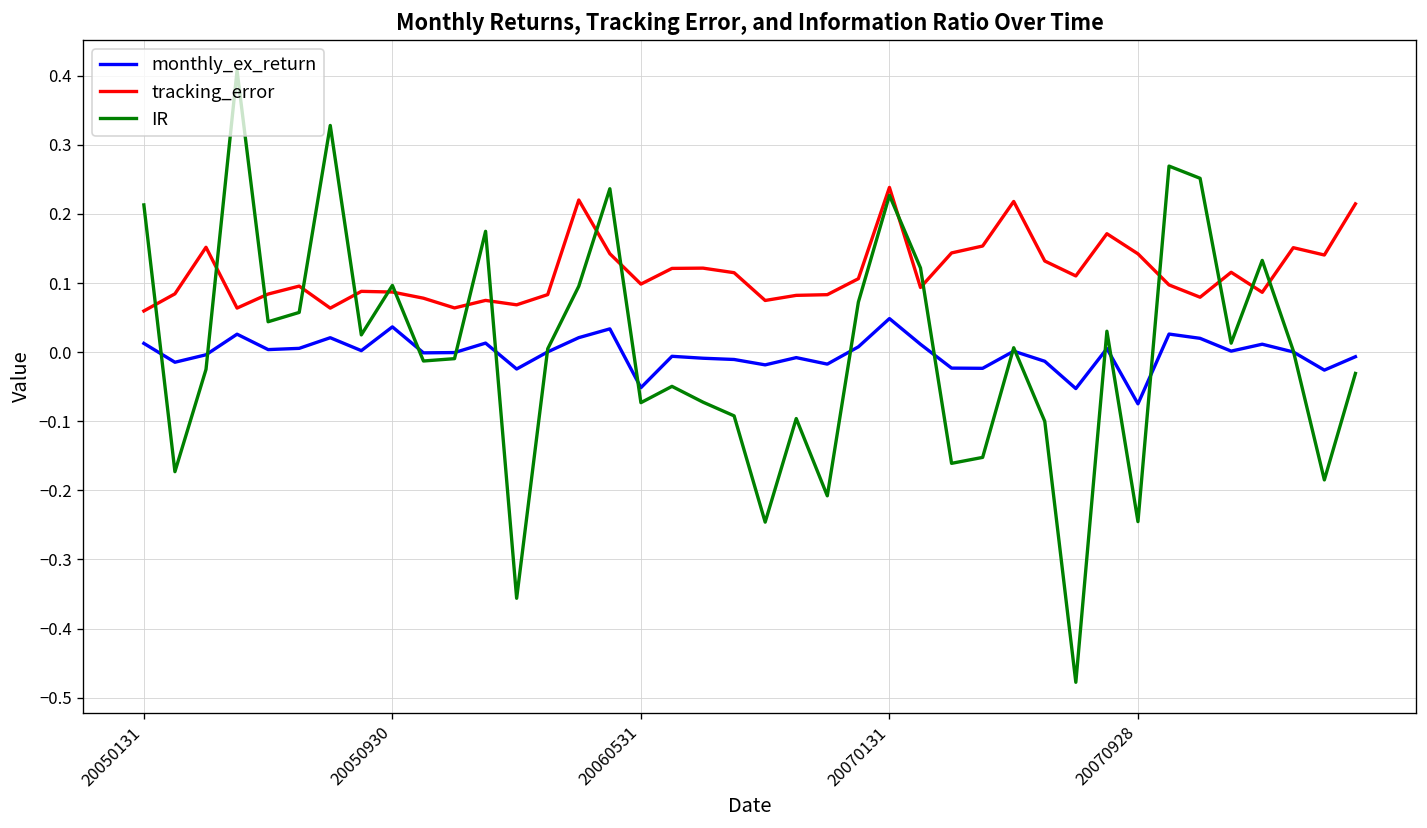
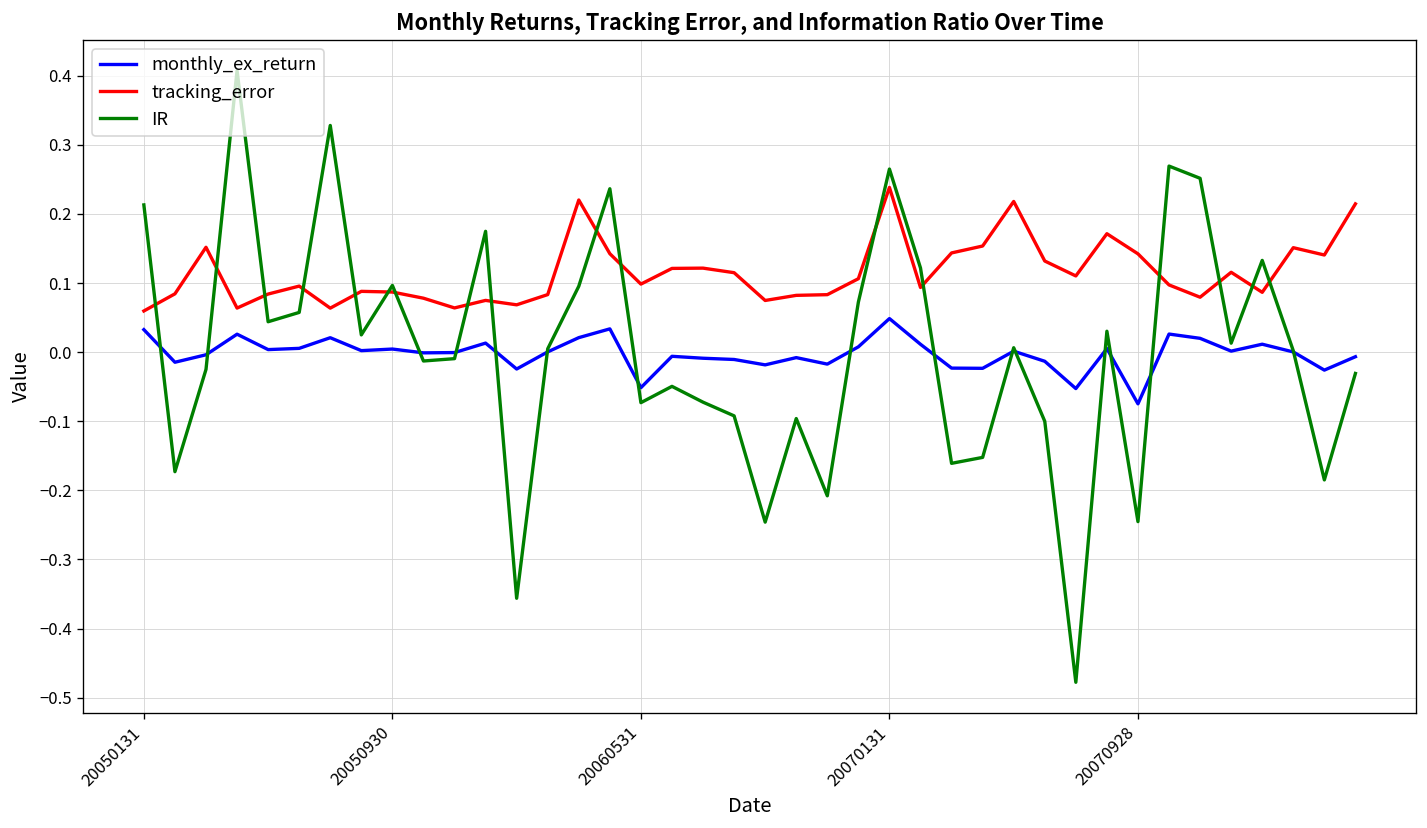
  {
    "monthly_ex_return": {
-     "20050131": 0.01,
-     "20050930": 0.04,
+     "20050131": 0.03,
+     "20050930": 0.00,
      "20060531": -0.05,
      "20070131": 0.05,
      "20070928": -0.07
    },
    "tracking_error": {
      "20050131": 0.06,
      "20050930": 0.09,
      "20060531": 0.10,
      "20070131": 0.24,
      "20070928": 0.14
    },
    "IR": {
      "20050131": 0.21,
      "20050930": 0.10,
      "20060531": -0.07,
-     "20070131": 0.23,
+     "20070131": 0.27,
      "20070928": -0.25
    }
  }
